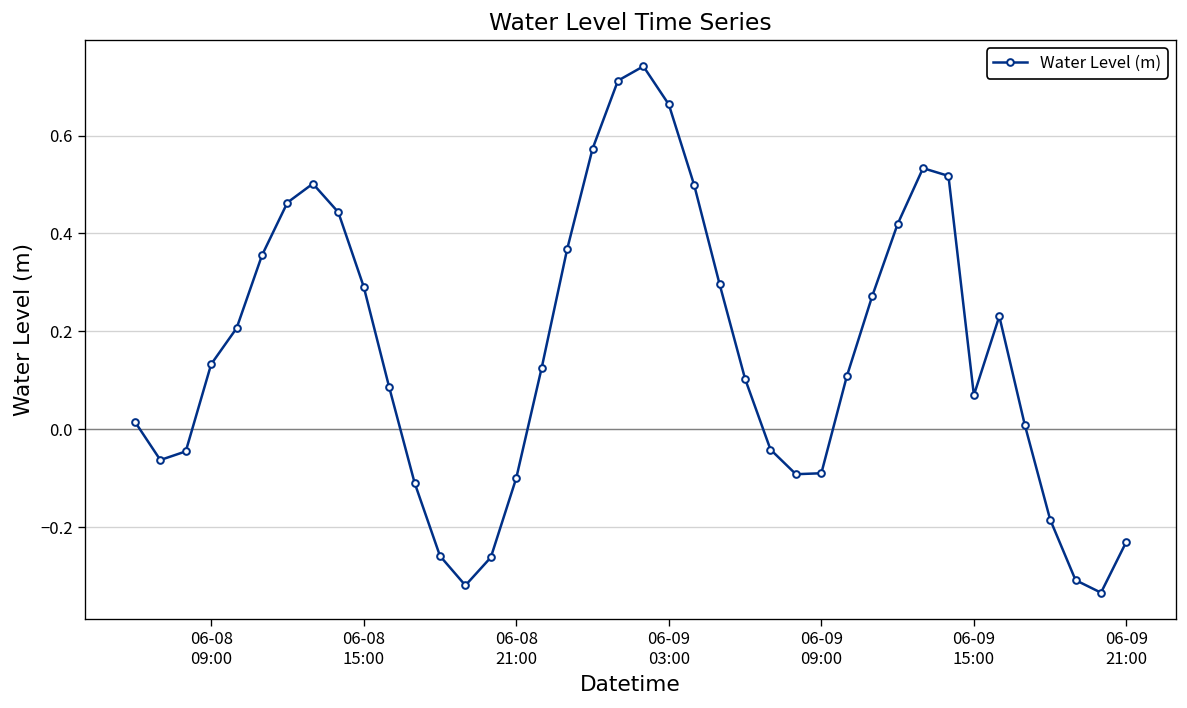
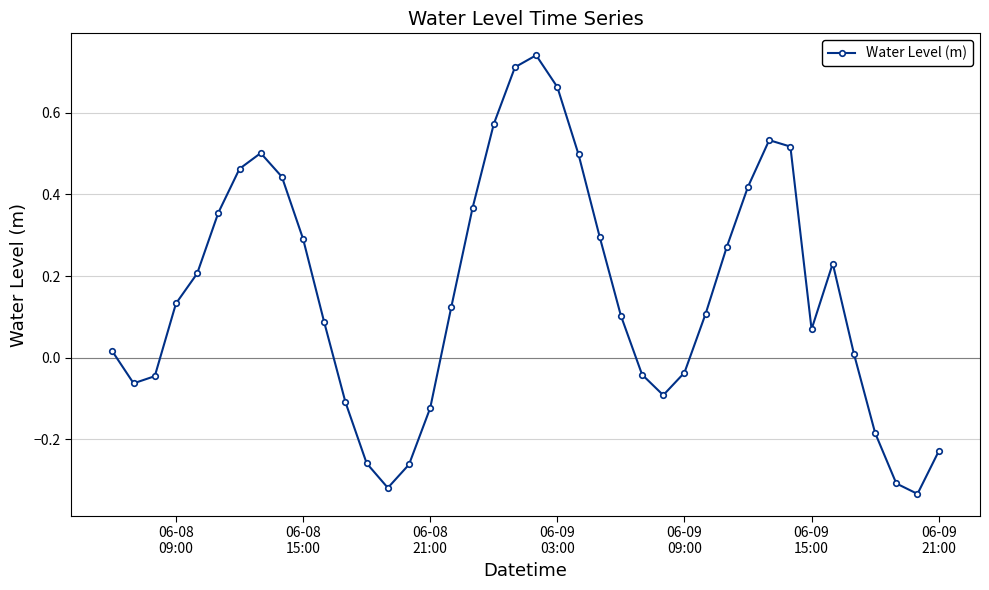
  {
    "06-08 09:00": 0.13,
    "06-08 15:00": 0.29,
-   "06-08 21:00": -0.10,
+   "06-08 21:00": -0.12,
    "06-09 03:00": 0.66,
-   "06-09 09:00": -0.09,
+   "06-09 09:00": -0.04,
    "06-09 15:00": 0.07,
    "06-09 21:00": -0.23
  }
